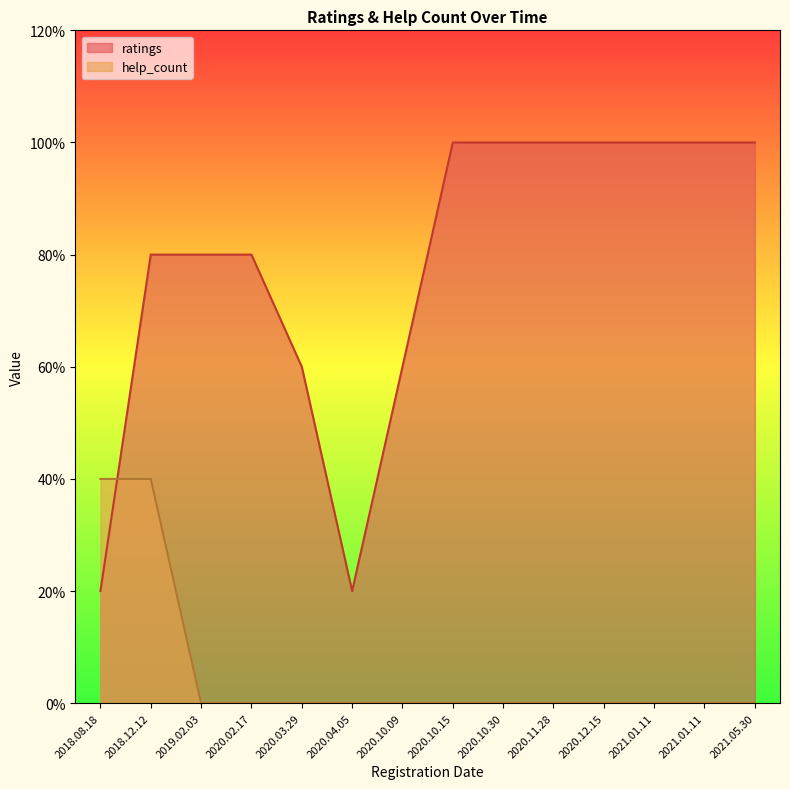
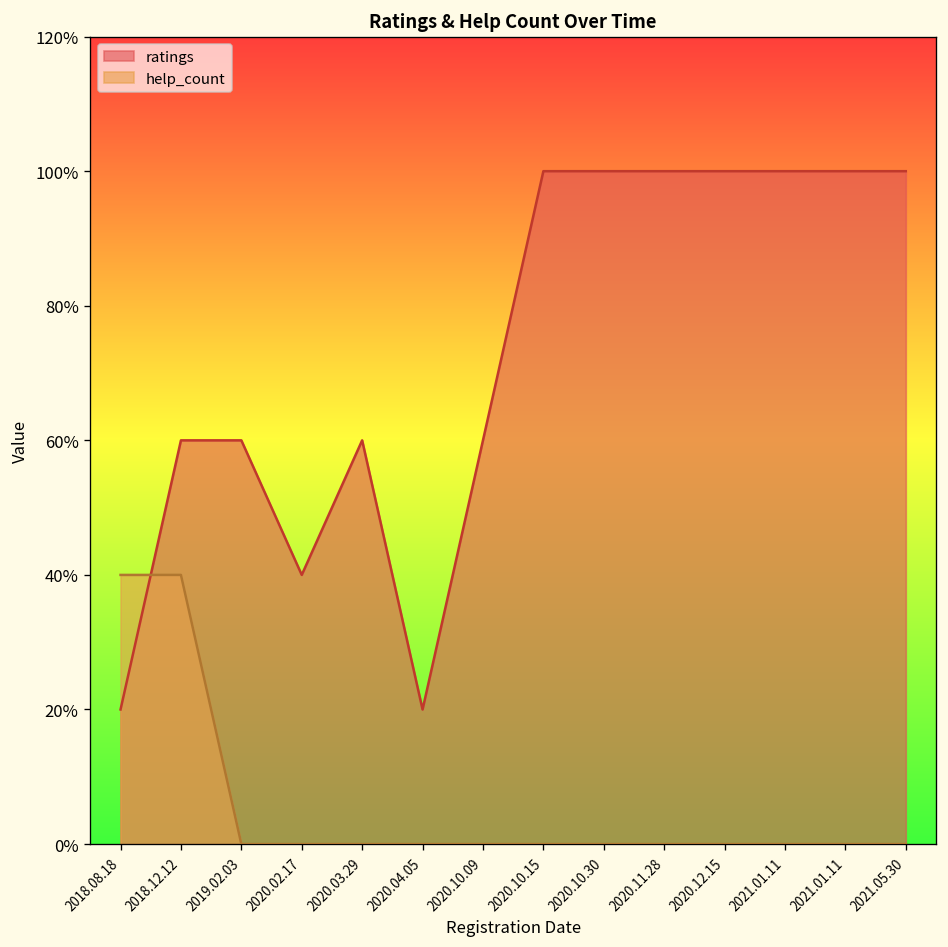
  {
    "ratings": {
      "2018.08.18": "20%",
-     "2018.12.12": "80%",
-     "2019.02.03": "80%",
-     "2020.02.17": "80%",
+     "2018.12.12": "60%",
+     "2019.02.03": "60%",
+     "2020.02.17": "40%",
      "2020.03.29": "60%",
      "2020.04.05": "20%",
      "2020.10.09": "60%",
      "2020.10.15": "100%",
      "2020.10.30": "100%",
      "2020.11.28": "100%",
      "2020.12.15": "100%",
      "2021.05.30": "100%"
    },
    "help_count": {
      "2018.08.18": "40%",
      "2018.12.12": "40%",
      "2019.02.03": "0%",
      "2020.02.17": "0%",
      "2020.03.29": "0%",
      "2020.04.05": "0%",
      "2020.10.09": "0%",
      "2020.10.15": "0%",
      "2020.10.30": "0%",
      "2020.11.28": "0%",
      "2020.12.15": "0%",
      "2021.05.30": "0%"
    }
  }
